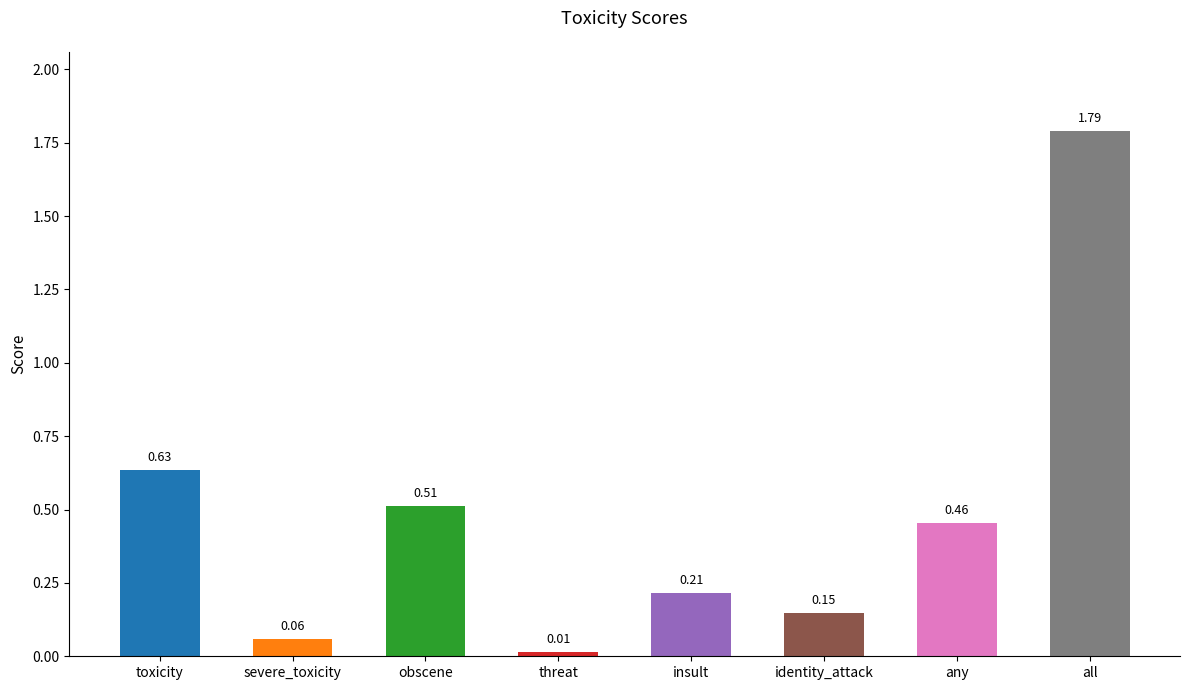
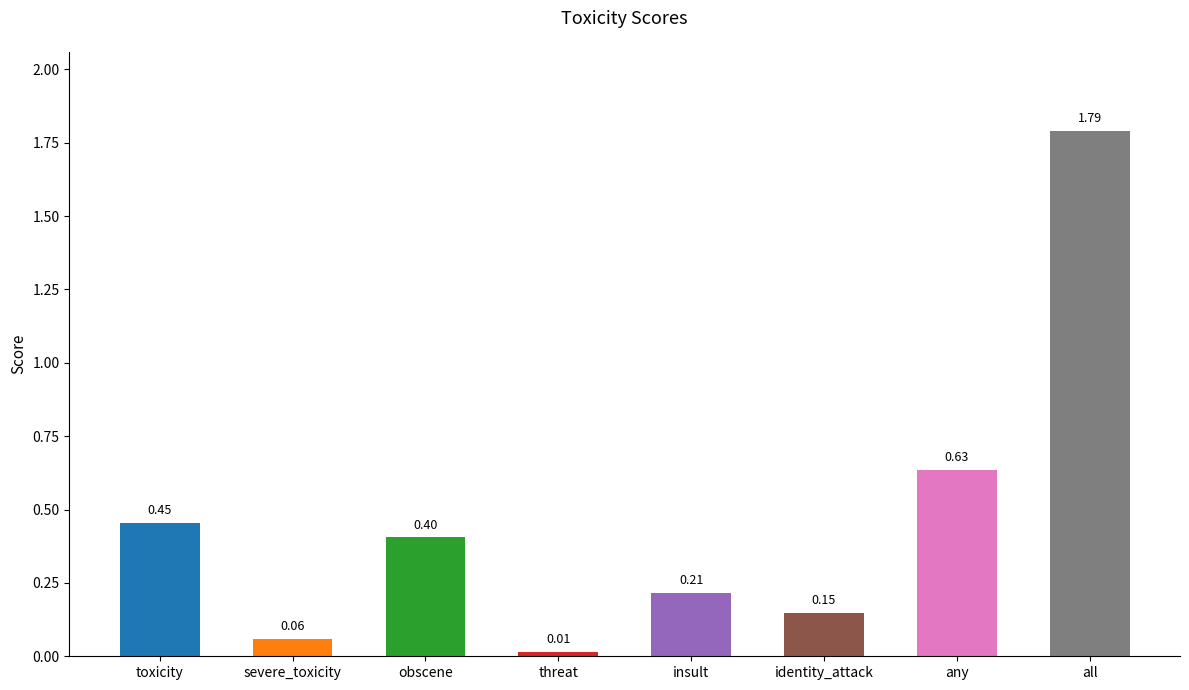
  {
-   "toxicity": 0.63,
+   "toxicity": 0.45,
    "severe_toxicity": 0.06,
-   "obscene": 0.51,
+   "obscene": 0.40,
    "threat": 0.01,
    "insult": 0.21,
    "identity_attack": 0.15,
-   "any": 0.46,
+   "any": 0.63,
    "all": 1.79
  }
